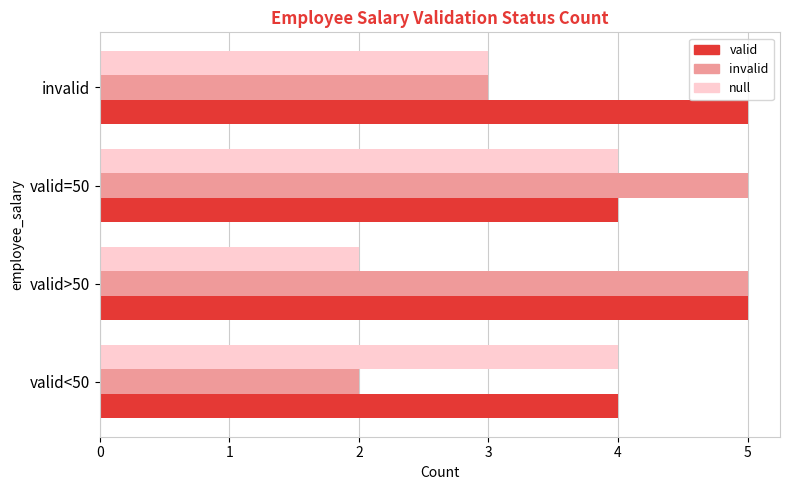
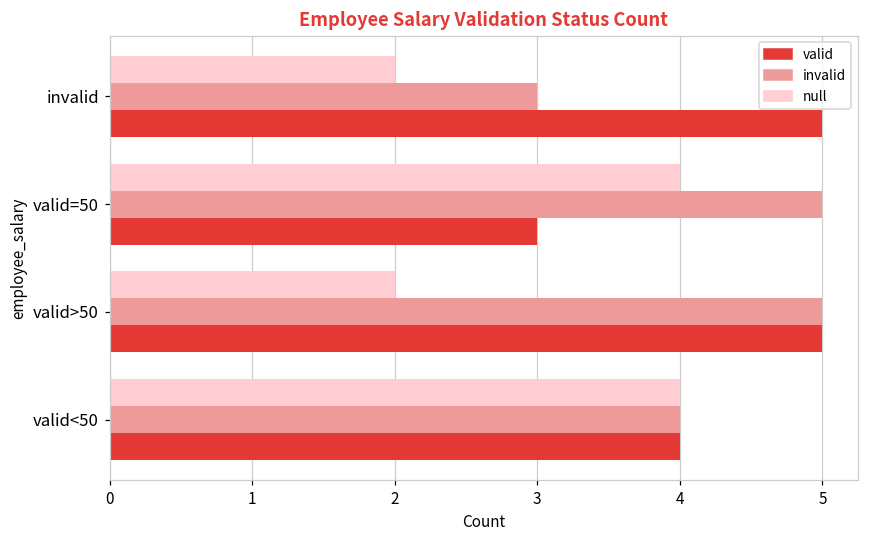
  {
    "valid": {
      "invalid": 5,
-     "valid=50": 4,
+     "valid=50": 3,
      "valid>50": 5,
      "valid<50": 4
    },
    "invalid": {
      "invalid": 3,
      "valid=50": 5,
      "valid>50": 5,
-     "valid<50": 2
+     "valid<50": 4
    },
    "null": {
-     "invalid": 3,
+     "invalid": 2,
      "valid=50": 4,
      "valid>50": 2,
      "valid<50": 4
    }
  }
